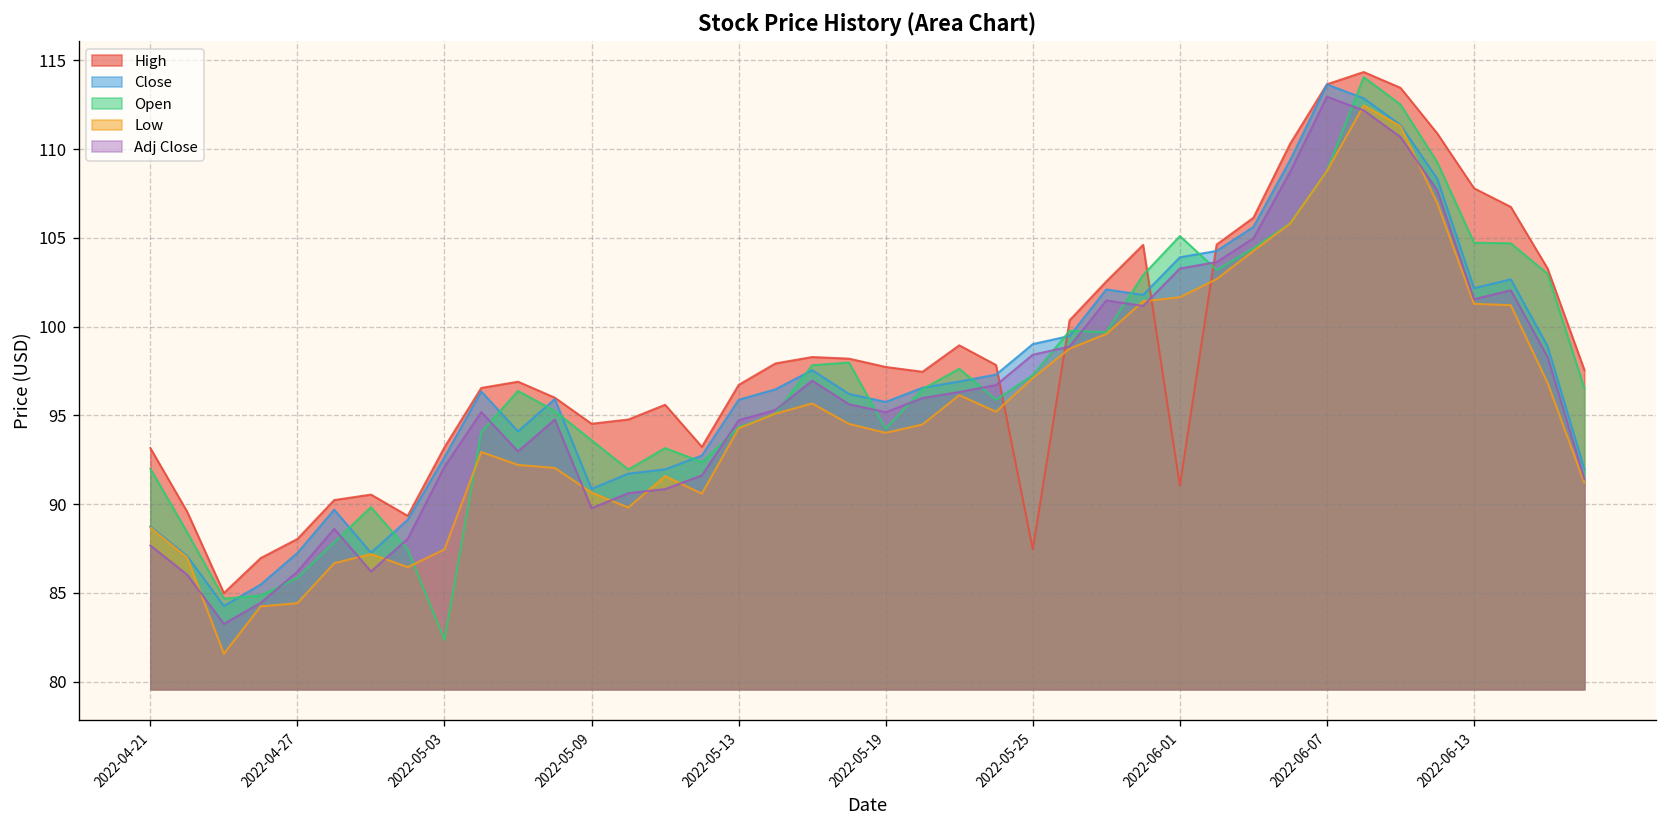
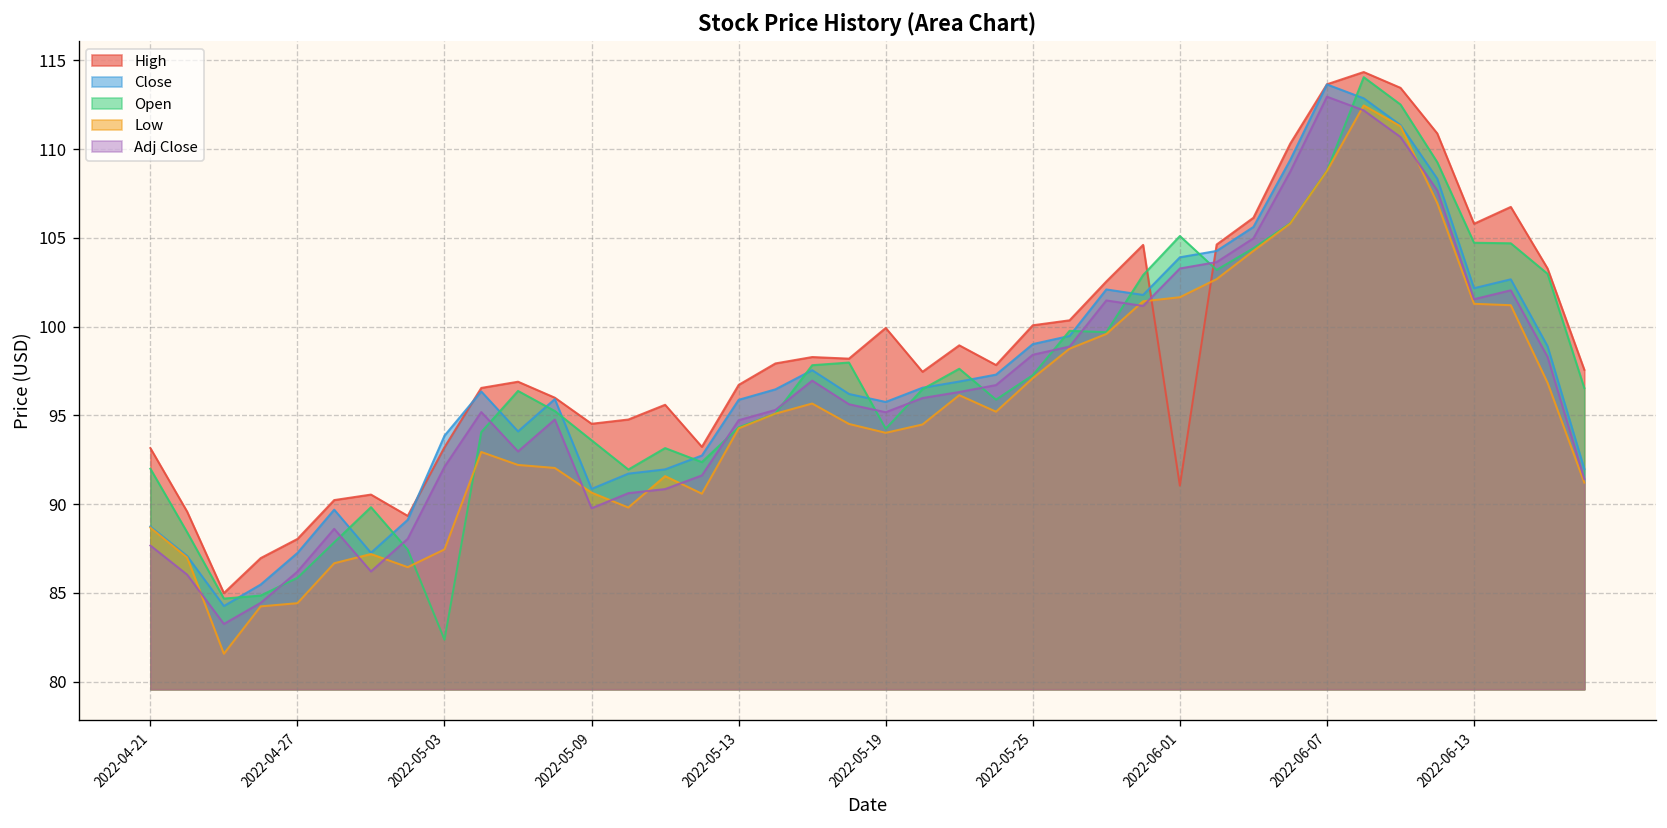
  {
    "High": {
      "2022-04-21": 93.2,
      "2022-04-27": 88.0,
      "2022-05-03": 93.2,
      "2022-05-09": 94.5,
      "2022-05-13": 96.7,
-     "2022-05-19": 97.7,
-     "2022-05-25": 87.5,
+     "2022-05-19": 99.9,
+     "2022-05-25": 100.1,
      "2022-06-01": 91.0,
-     "2022-06-13": 107.8
+     "2022-06-13": 105.8
    },
    "Close": {
      "2022-04-27": 87.3,
-     "2022-05-03": 92.7,
+     "2022-05-03": 93.9,
      "2022-05-09": 90.9,
      "2022-05-13": 95.9,
      "2022-05-19": 95.8,
      "2022-05-25": 99.0,
      "2022-06-01": 103.9,
      "2022-06-13": 102.2
    },
    "Open": {
      "2022-04-21": 92.0,
      "2022-04-27": 85.9,
      "2022-05-03": 82.4,
      "2022-05-09": 93.6,
      "2022-05-19": 94.3,
      "2022-06-01": 105.1,
      "2022-06-13": 104.7
    },
    "Low": {
      "2022-04-27": 84.4,
      "2022-05-03": 87.5,
      "2022-05-09": 90.7,
      "2022-05-19": 94.0,
      "2022-06-01": 101.7,
      "2022-06-13": 101.3
    },
    "Adj Close": {
      "2022-04-21": 87.7,
      "2022-04-27": 86.2,
      "2022-05-03": 92.1,
      "2022-05-09": 89.8,
      "2022-05-13": 94.7,
      "2022-05-19": 95.2,
      "2022-05-25": 98.4,
      "2022-06-01": 103.3,
      "2022-06-07": 113.0,
      "2022-06-13": 101.6
    }
  }
